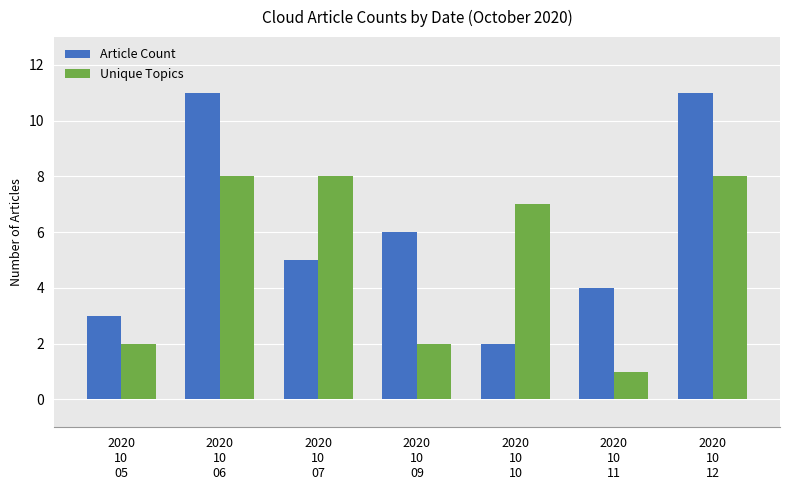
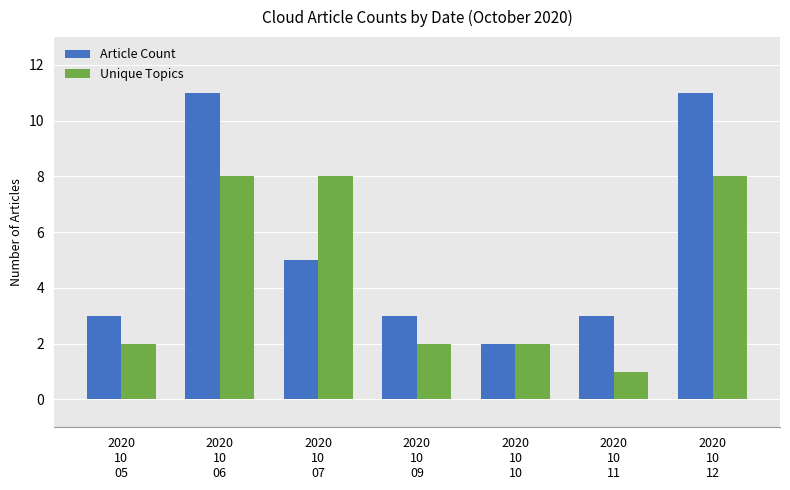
  {
    "Article Count": {
      "2020 10 05": 3,
      "2020 10 06": 11,
      "2020 10 07": 5,
-     "2020 10 09": 6,
+     "2020 10 09": 3,
      "2020 10 10": 2,
-     "2020 10 11": 4,
+     "2020 10 11": 3,
      "2020 10 12": 11
    },
    "Unique Topics": {
      "2020 10 05": 2,
      "2020 10 06": 8,
      "2020 10 07": 8,
      "2020 10 09": 2,
-     "2020 10 10": 7,
+     "2020 10 10": 2,
      "2020 10 11": 1,
      "2020 10 12": 8
    }
  }
